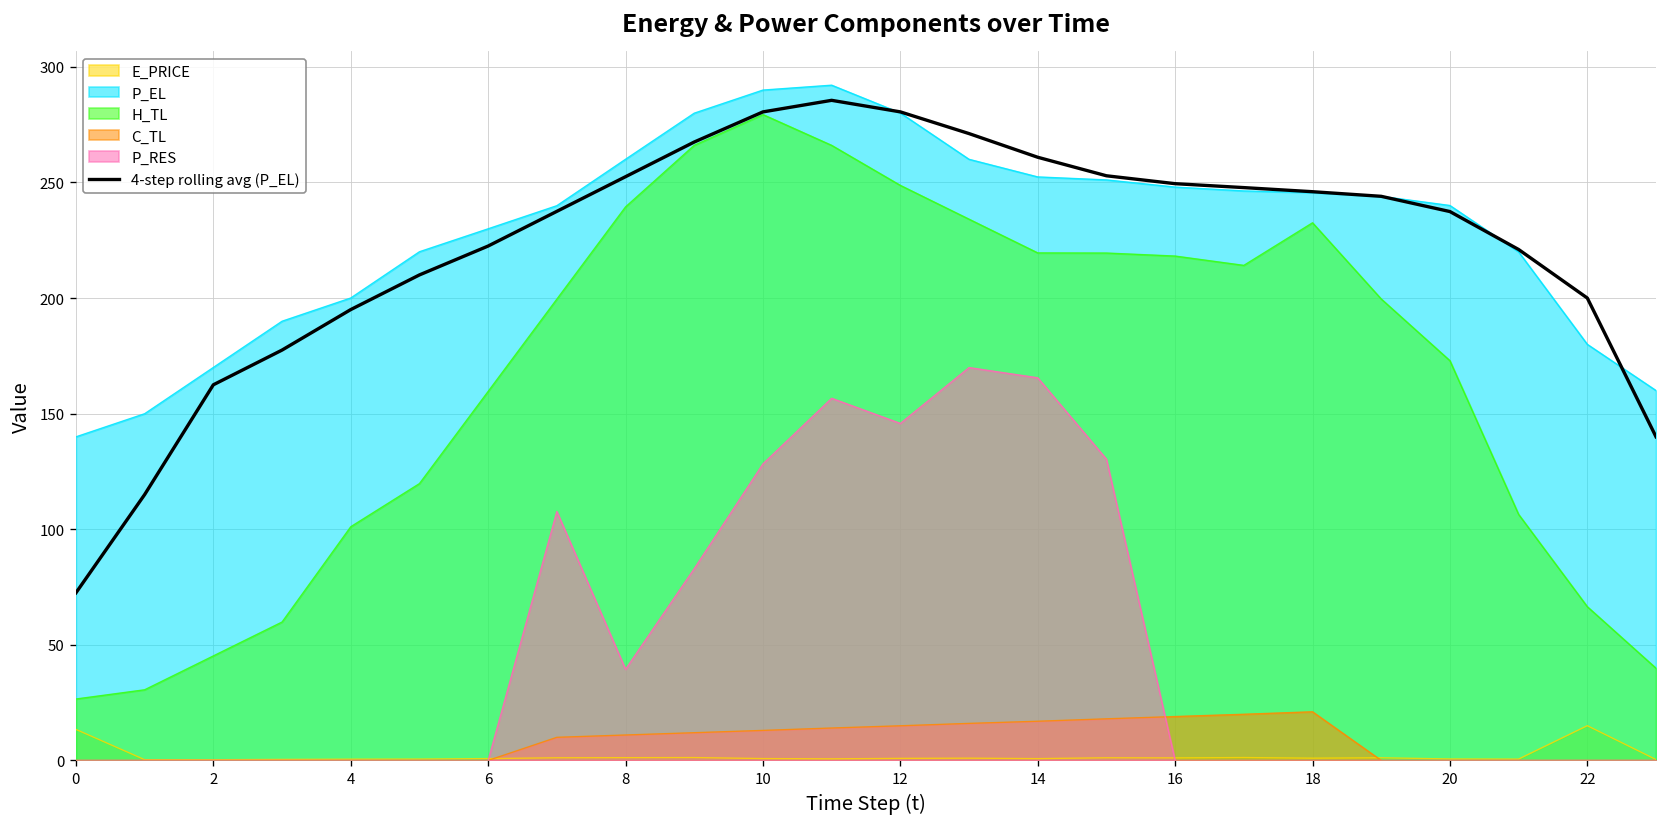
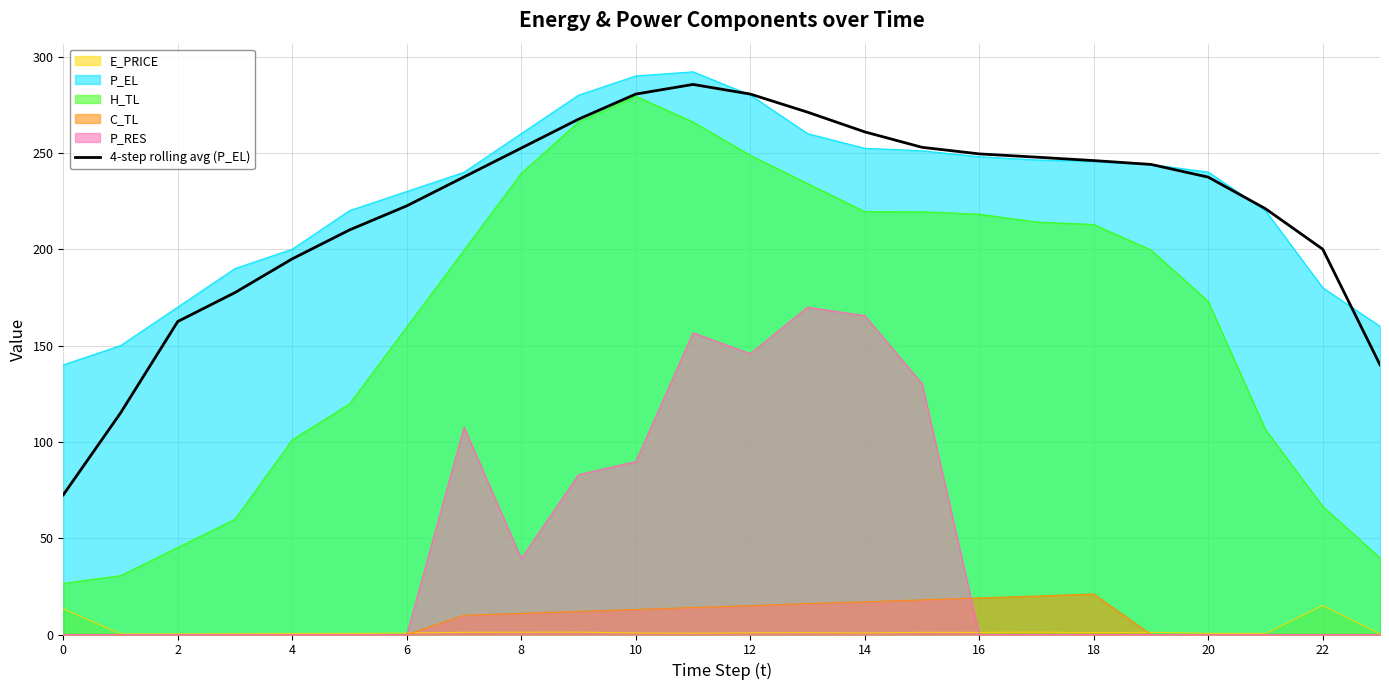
  {
    "E_PRICE": {
      "0": 13,
      "8": 1,
      "10": 1,
      "12": 1,
      "14": 1,
      "22": 15
    },
    "P_EL": {
      "0": 140,
      "2": 170,
      "4": 200,
      "6": 230,
      "8": 260,
      "10": 290,
      "14": 252,
      "16": 248,
      "20": 240,
      "22": 180
    },
    "H_TL": {
      "0": 27,
      "2": 45,
      "4": 101,
      "6": 160,
      "8": 239,
      "12": 249,
      "14": 220,
      "16": 218,
-     "18": 233,
+     "18": 213,
      "20": 173,
      "22": 66
    },
    "C_TL": {
      "8": 11,
      "10": 13,
      "12": 15,
      "14": 17,
      "16": 19,
      "18": 21
    },
    "P_RES": {
      "8": 39,
-     "10": 128,
+     "10": 90,
      "12": 146,
      "14": 166
    },
    "4-step rolling avg (P_EL)": {
      "0": 72,
      "2": 162,
      "4": 195,
      "6": 222,
      "8": 252,
      "14": 261,
      "16": 249,
      "20": 237,
      "22": 200
    }
  }
